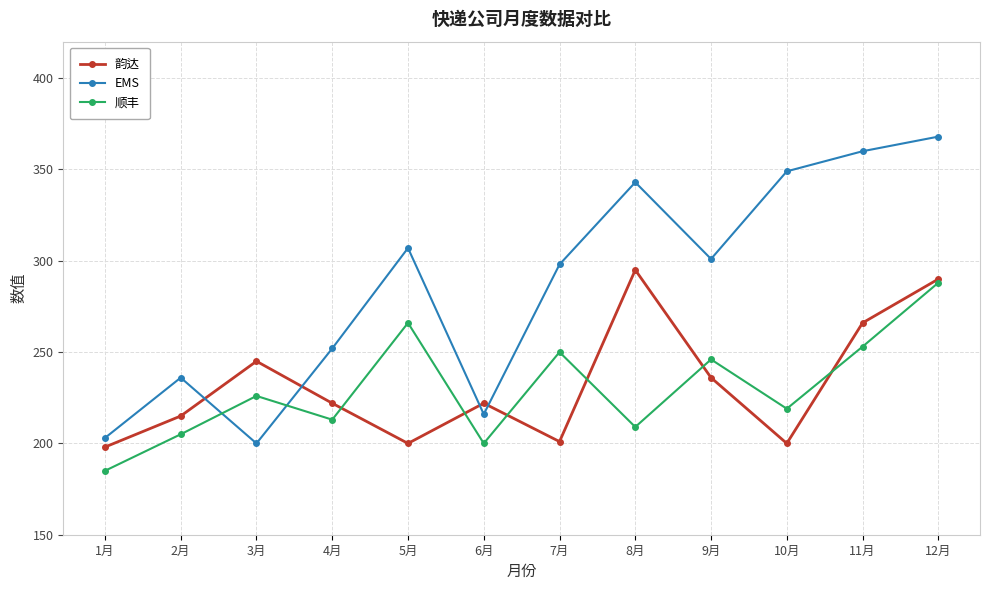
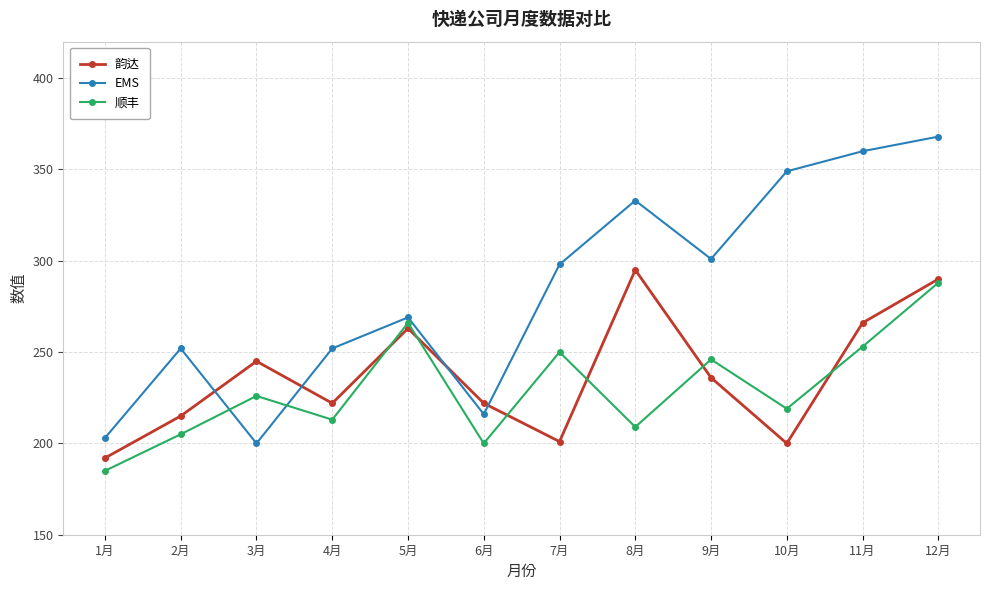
  {
    "韵达": {
-     "1月": 198,
+     "1月": 192,
      "2月": 215,
      "3月": 245,
      "4月": 222,
-     "5月": 200,
+     "5月": 263,
      "6月": 222,
      "7月": 201,
      "8月": 295,
      "9月": 236,
      "10月": 200,
      "11月": 266,
      "12月": 290
    },
    "EMS": {
      "1月": 203,
-     "2月": 236,
+     "2月": 252,
      "3月": 200,
      "4月": 252,
-     "5月": 307,
+     "5月": 269,
      "6月": 216,
      "7月": 298,
-     "8月": 343,
+     "8月": 333,
      "9月": 301,
      "10月": 349,
      "11月": 360,
      "12月": 368
    },
    "顺丰": {
      "1月": 185,
      "2月": 205,
      "3月": 226,
      "4月": 213,
      "5月": 266,
      "6月": 200,
      "7月": 250,
      "8月": 209,
      "9月": 246,
      "10月": 219,
      "11月": 253,
      "12月": 288
    }
  }
